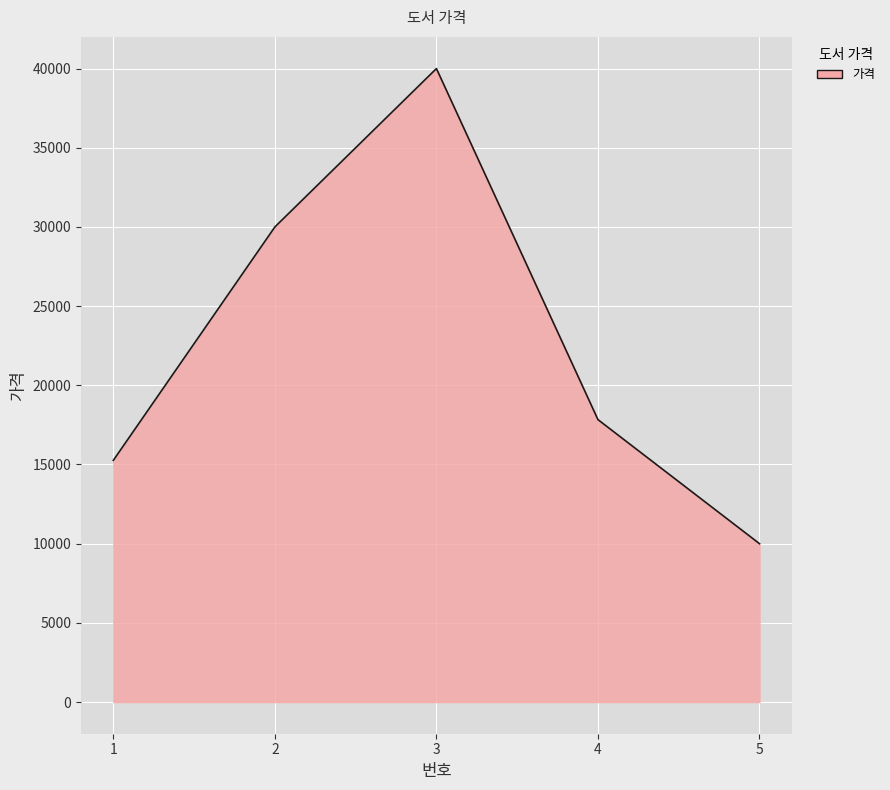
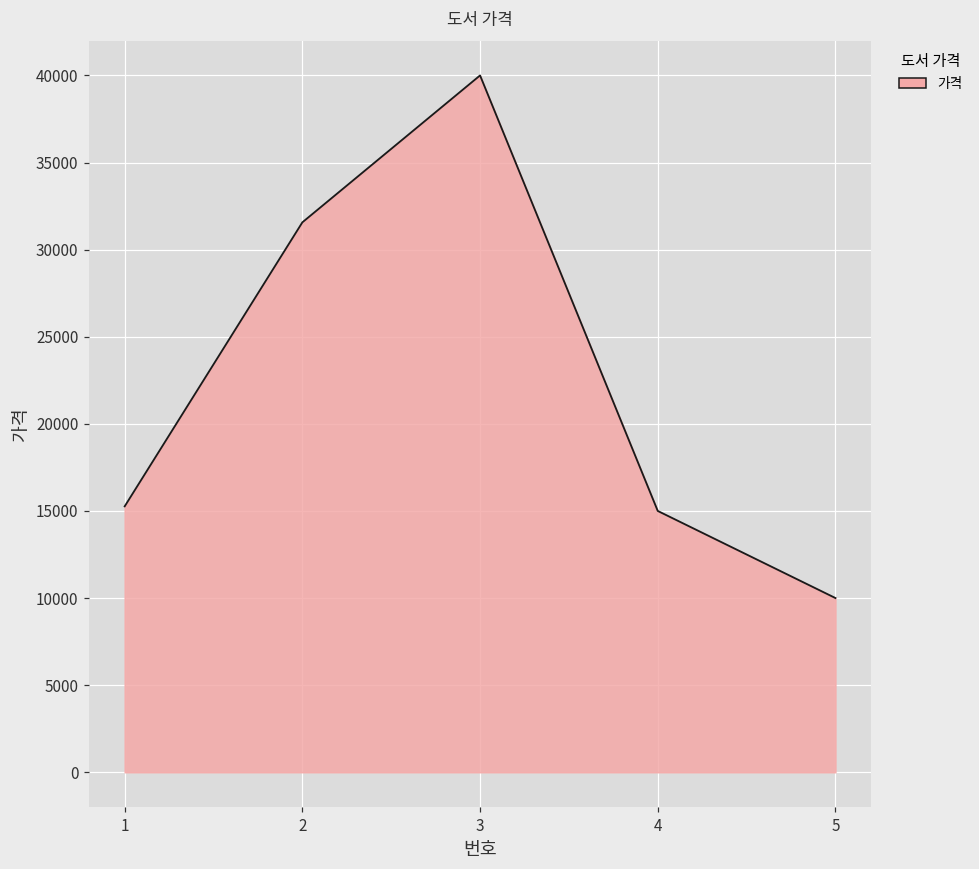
  {
    "1": 15300,
-   "2": 30000,
+   "2": 31600,
    "3": 40000,
-   "4": 17800,
+   "4": 15000,
    "5": 10000
  }
